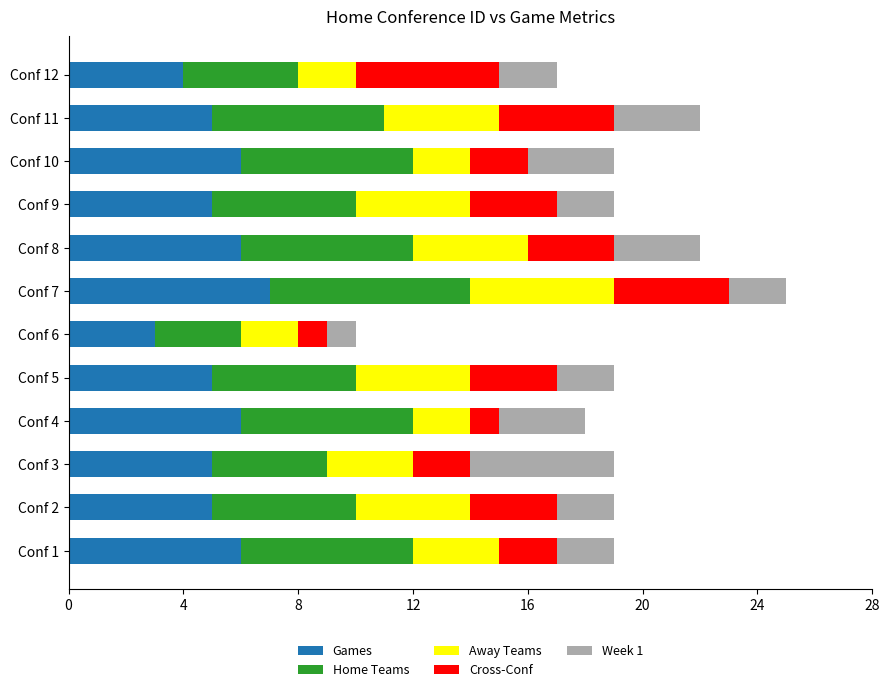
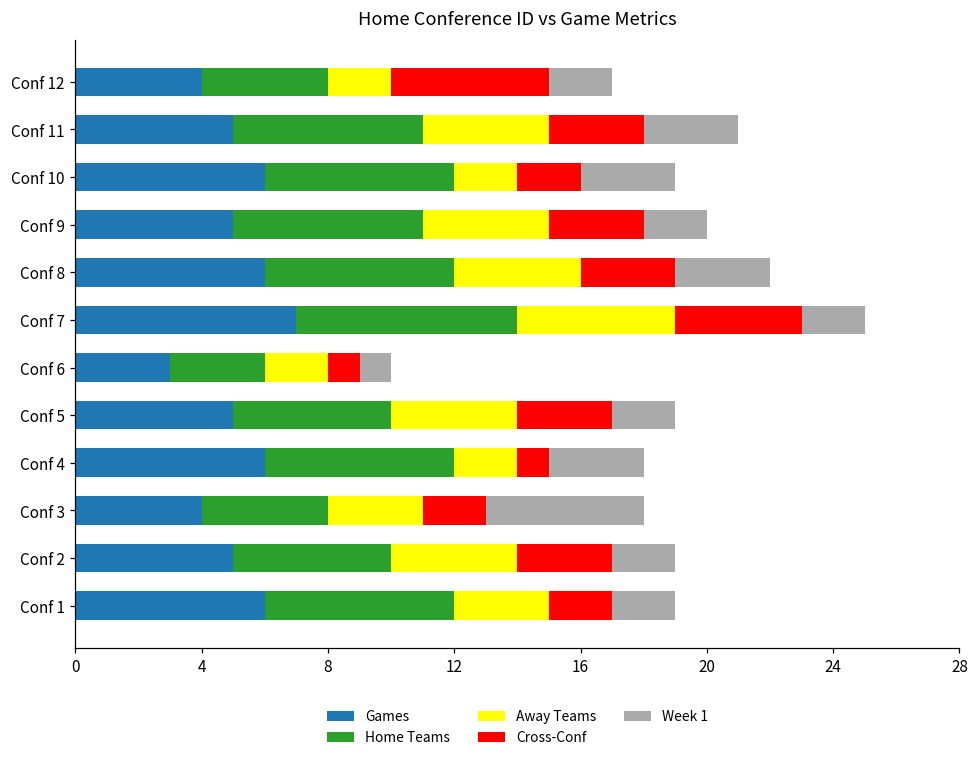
  {
    "Games": {
      "Conf 12": 4,
      "Conf 11": 5,
      "Conf 10": 6,
      "Conf 9": 5,
      "Conf 8": 6,
      "Conf 7": 7,
      "Conf 6": 3,
      "Conf 5": 5,
      "Conf 4": 6,
-     "Conf 3": 5,
+     "Conf 3": 4,
      "Conf 2": 5,
      "Conf 1": 6
    },
    "Home Teams": {
      "Conf 12": 4,
      "Conf 11": 6,
      "Conf 10": 6,
-     "Conf 9": 5,
+     "Conf 9": 6,
      "Conf 8": 6,
      "Conf 7": 7,
      "Conf 6": 3,
      "Conf 5": 5,
      "Conf 4": 6,
      "Conf 3": 4,
      "Conf 2": 5,
      "Conf 1": 6
    },
    "Away Teams": {
      "Conf 12": 2,
      "Conf 11": 4,
      "Conf 10": 2,
      "Conf 9": 4,
      "Conf 8": 4,
      "Conf 7": 5,
      "Conf 6": 2,
      "Conf 5": 4,
      "Conf 4": 2,
      "Conf 3": 3,
      "Conf 2": 4,
      "Conf 1": 3
    },
    "Cross-Conf": {
      "Conf 12": 5,
-     "Conf 11": 4,
+     "Conf 11": 3,
      "Conf 10": 2,
      "Conf 9": 3,
      "Conf 8": 3,
      "Conf 7": 4,
      "Conf 6": 1,
      "Conf 5": 3,
      "Conf 4": 1,
      "Conf 3": 2,
      "Conf 2": 3,
      "Conf 1": 2
    },
    "Week 1": {
      "Conf 12": 2,
      "Conf 11": 3,
      "Conf 10": 3,
      "Conf 9": 2,
      "Conf 8": 3,
      "Conf 7": 2,
      "Conf 6": 1,
      "Conf 5": 2,
      "Conf 4": 3,
      "Conf 3": 5,
      "Conf 2": 2,
      "Conf 1": 2
    }
  }
